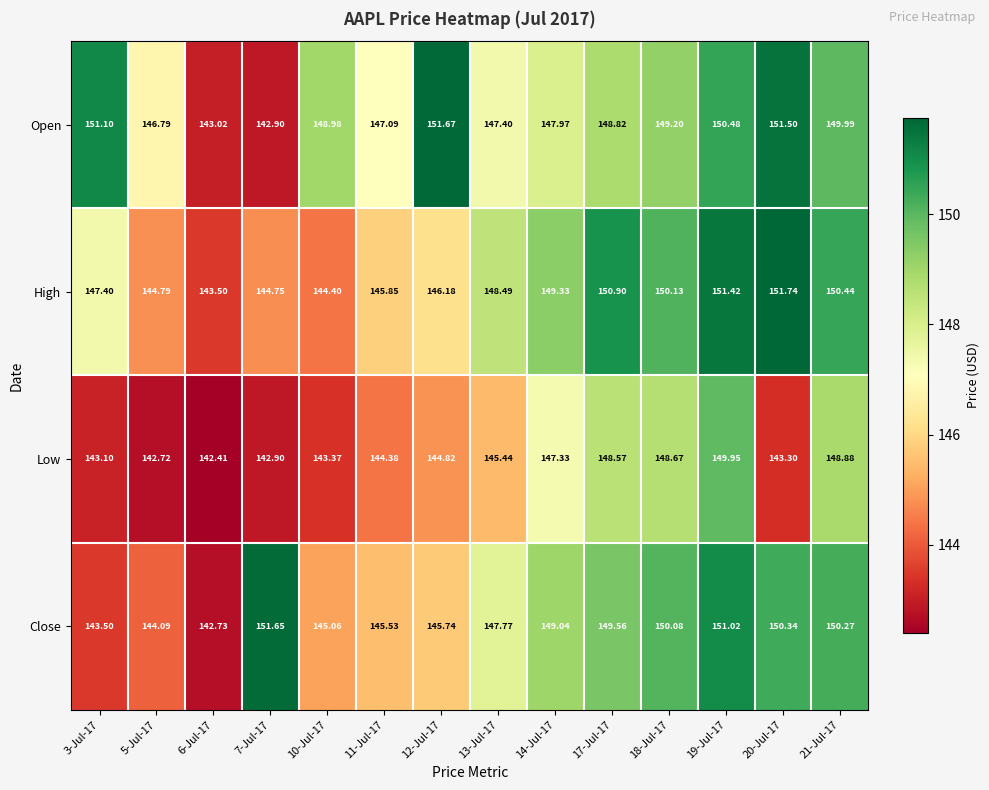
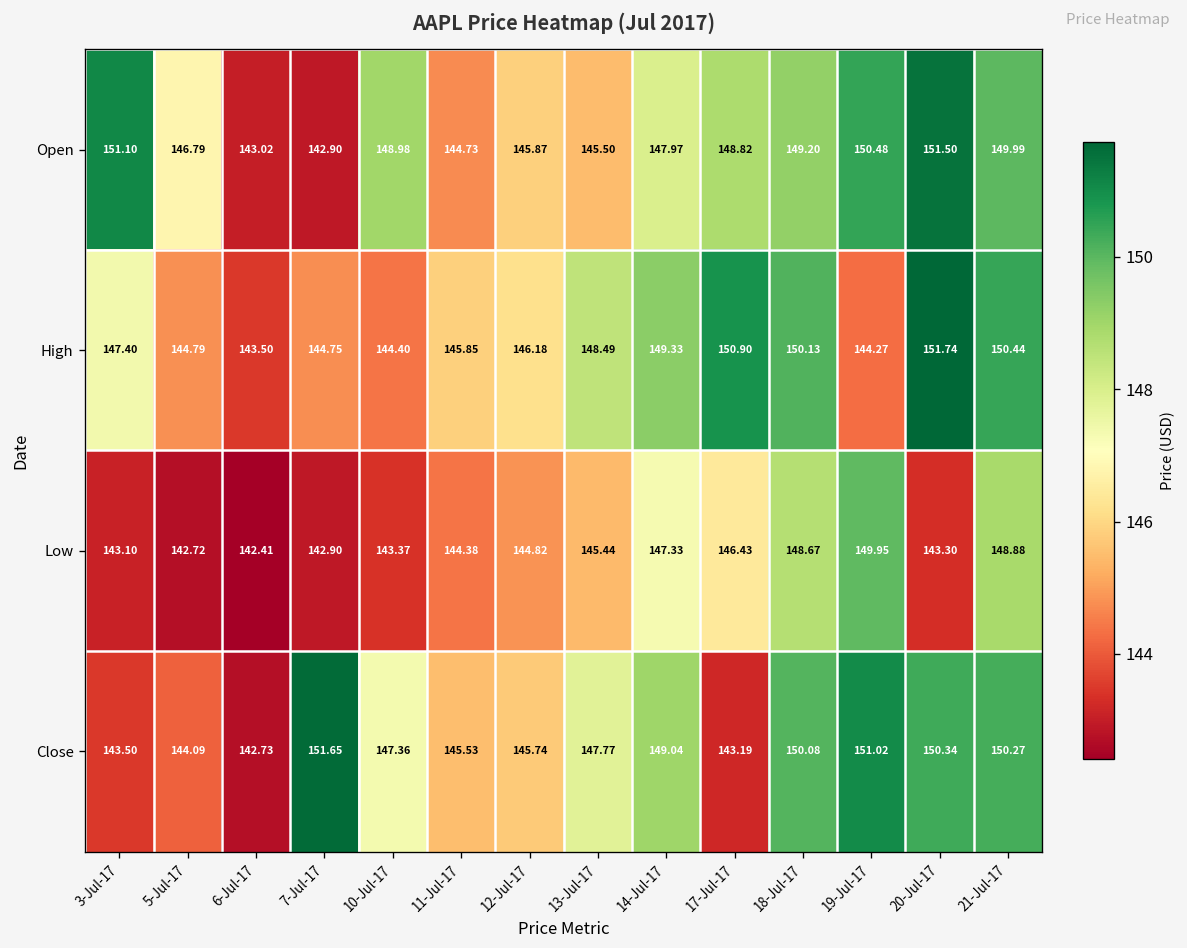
  {
    "Open": {
      "3-Jul-17": 151.10,
      "5-Jul-17": 146.79,
      "6-Jul-17": 143.02,
      "7-Jul-17": 142.90,
      "10-Jul-17": 148.98,
-     "11-Jul-17": 147.09,
-     "12-Jul-17": 151.67,
-     "13-Jul-17": 147.40,
+     "11-Jul-17": 144.73,
+     "12-Jul-17": 145.87,
+     "13-Jul-17": 145.50,
      "14-Jul-17": 147.97,
      "17-Jul-17": 148.82,
      "18-Jul-17": 149.20,
      "19-Jul-17": 150.48,
      "20-Jul-17": 151.50,
      "21-Jul-17": 149.99
    },
    "High": {
      "3-Jul-17": 147.40,
      "5-Jul-17": 144.79,
      "6-Jul-17": 143.50,
      "7-Jul-17": 144.75,
      "10-Jul-17": 144.40,
      "11-Jul-17": 145.85,
      "12-Jul-17": 146.18,
      "13-Jul-17": 148.49,
      "14-Jul-17": 149.33,
      "17-Jul-17": 150.90,
      "18-Jul-17": 150.13,
-     "19-Jul-17": 151.42,
+     "19-Jul-17": 144.27,
      "20-Jul-17": 151.74,
      "21-Jul-17": 150.44
    },
    "Low": {
      "3-Jul-17": 143.10,
      "5-Jul-17": 142.72,
      "6-Jul-17": 142.41,
      "7-Jul-17": 142.90,
      "10-Jul-17": 143.37,
      "11-Jul-17": 144.38,
      "12-Jul-17": 144.82,
      "13-Jul-17": 145.44,
      "14-Jul-17": 147.33,
-     "17-Jul-17": 148.57,
+     "17-Jul-17": 146.43,
      "18-Jul-17": 148.67,
      "19-Jul-17": 149.95,
      "20-Jul-17": 143.30,
      "21-Jul-17": 148.88
    },
    "Close": {
      "3-Jul-17": 143.50,
      "5-Jul-17": 144.09,
      "6-Jul-17": 142.73,
      "7-Jul-17": 151.65,
-     "10-Jul-17": 145.06,
+     "10-Jul-17": 147.36,
      "11-Jul-17": 145.53,
      "12-Jul-17": 145.74,
      "13-Jul-17": 147.77,
      "14-Jul-17": 149.04,
-     "17-Jul-17": 149.56,
+     "17-Jul-17": 143.19,
      "18-Jul-17": 150.08,
      "19-Jul-17": 151.02,
      "20-Jul-17": 150.34,
      "21-Jul-17": 150.27
    }
  }
